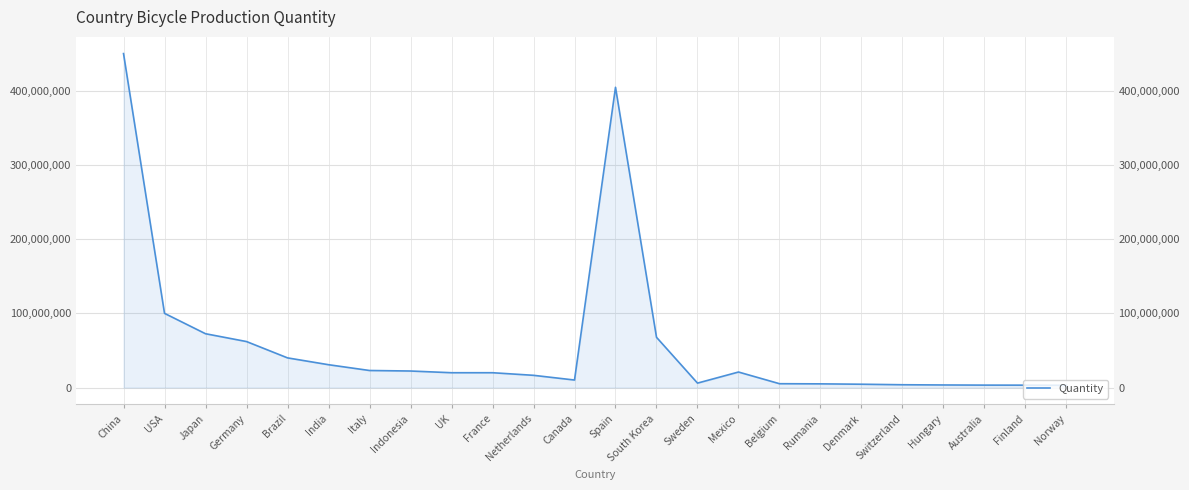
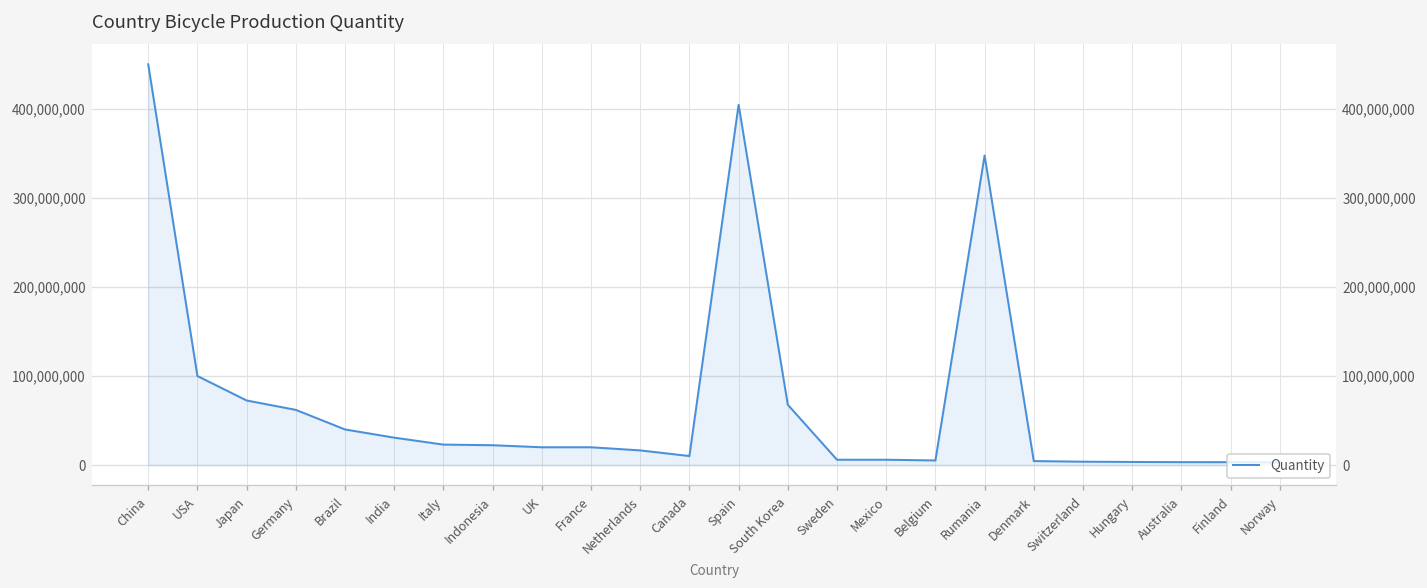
  {
    "China": "450,000,000",
    "USA": "100,000,000",
    "Japan": "70,000,000",
    "Germany": "60,000,000",
    "Brazil": "40,000,000",
    "India": "30,000,000",
    "Italy": "20,000,000",
    "Indonesia": "20,000,000",
    "UK": "20,000,000",
    "France": "20,000,000",
    "Netherlands": "20,000,000",
    "Canada": "10,000,000",
    "Spain": "400,000,000",
    "South Korea": "70,000,000",
    "Sweden": "10,000,000",
-   "Mexico": "20,000,000",
+   "Mexico": "10,000,000",
    "Belgium": "10,000,000",
-   "Rumania": "10,000,000",
+   "Rumania": "350,000,000",
    "Denmark": "0",
    "Switzerland": "0",
    "Hungary": "0",
    "Australia": "0"
  }
